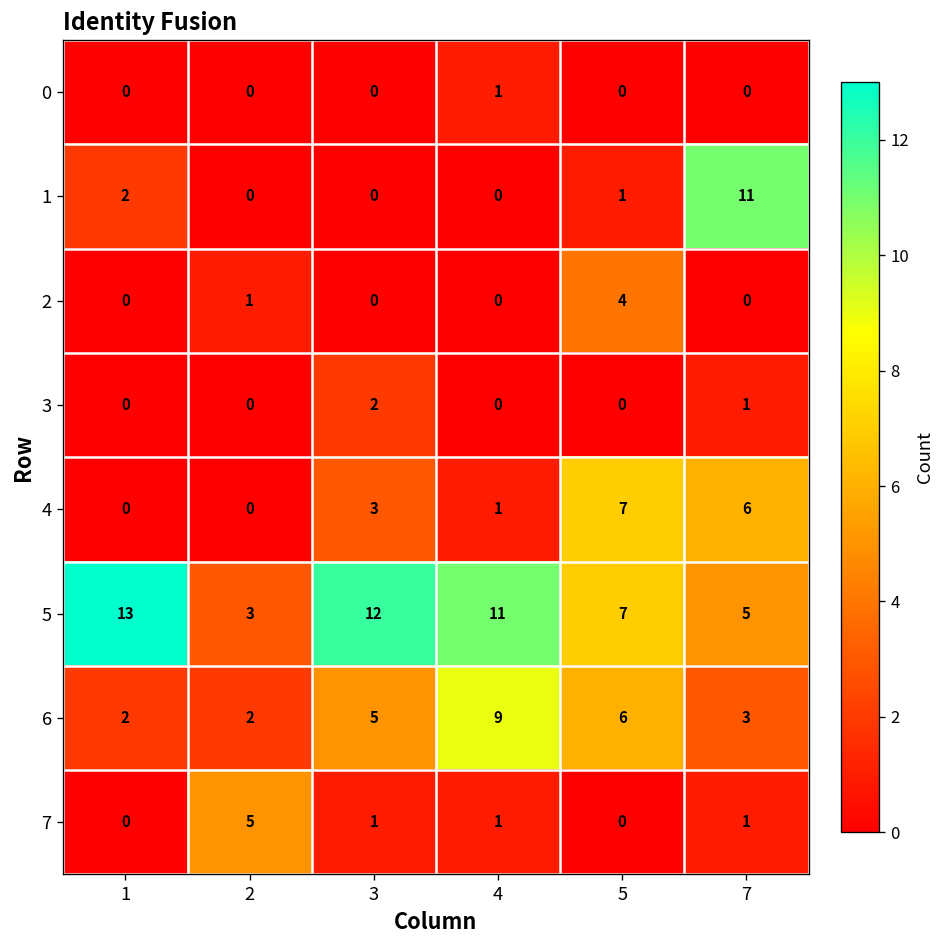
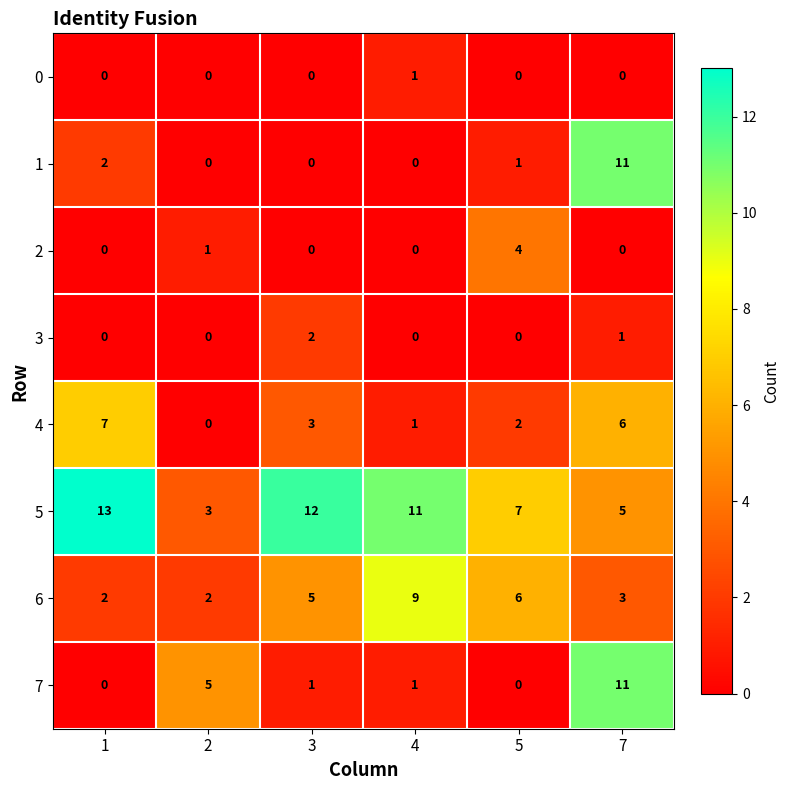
  {
    "0": {
      "1": 0,
      "2": 0,
      "3": 0,
      "4": 1,
      "5": 0,
      "7": 0
    },
    "1": {
      "1": 2,
      "2": 0,
      "3": 0,
      "4": 0,
      "5": 1,
      "7": 11
    },
    "2": {
      "1": 0,
      "2": 1,
      "3": 0,
      "4": 0,
      "5": 4,
      "7": 0
    },
    "3": {
      "1": 0,
      "2": 0,
      "3": 2,
      "4": 0,
      "5": 0,
      "7": 1
    },
    "4": {
-     "1": 0,
+     "1": 7,
      "2": 0,
      "3": 3,
      "4": 1,
-     "5": 7,
+     "5": 2,
      "7": 6
    },
    "5": {
      "1": 13,
      "2": 3,
      "3": 12,
      "4": 11,
      "5": 7,
      "7": 5
    },
    "6": {
      "1": 2,
      "2": 2,
      "3": 5,
      "4": 9,
      "5": 6,
      "7": 3
    },
    "7": {
      "1": 0,
      "2": 5,
      "3": 1,
      "4": 1,
      "5": 0,
-     "7": 1
+     "7": 11
    }
  }
